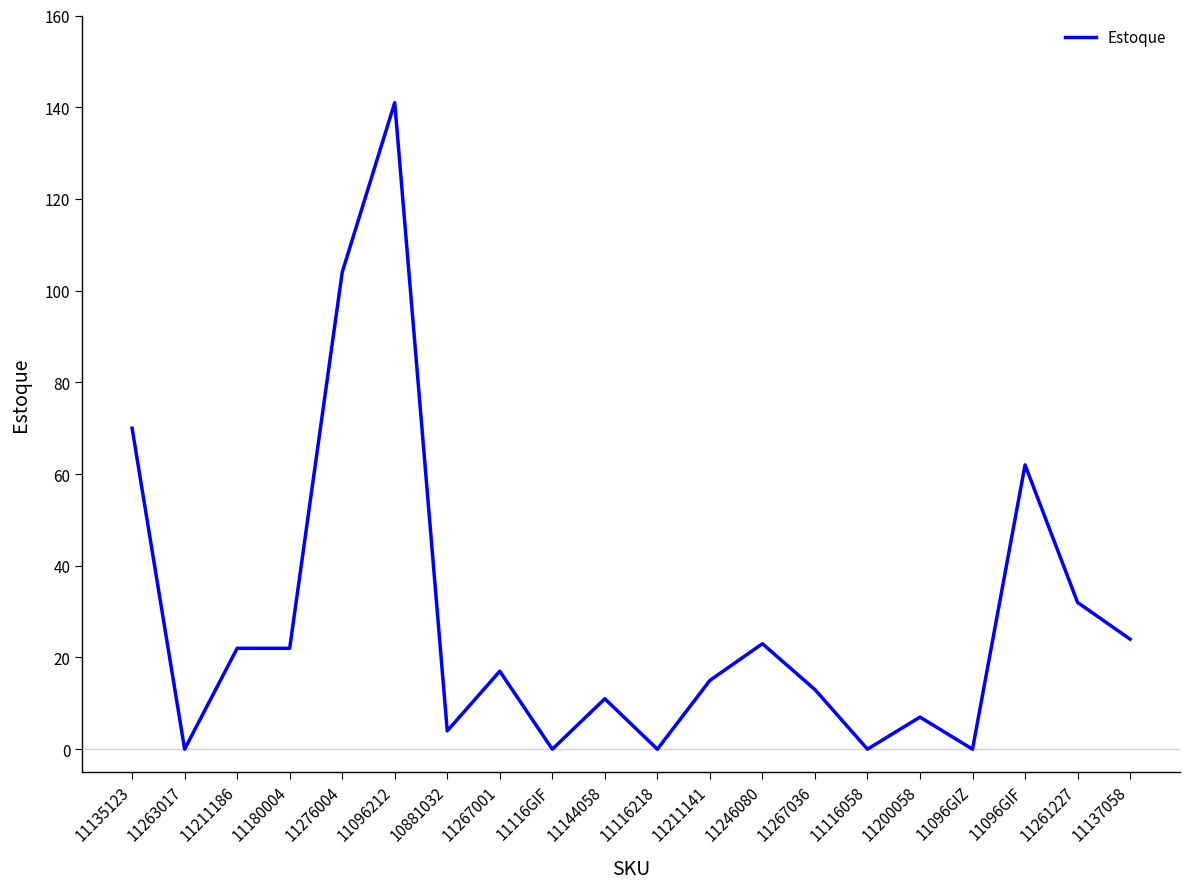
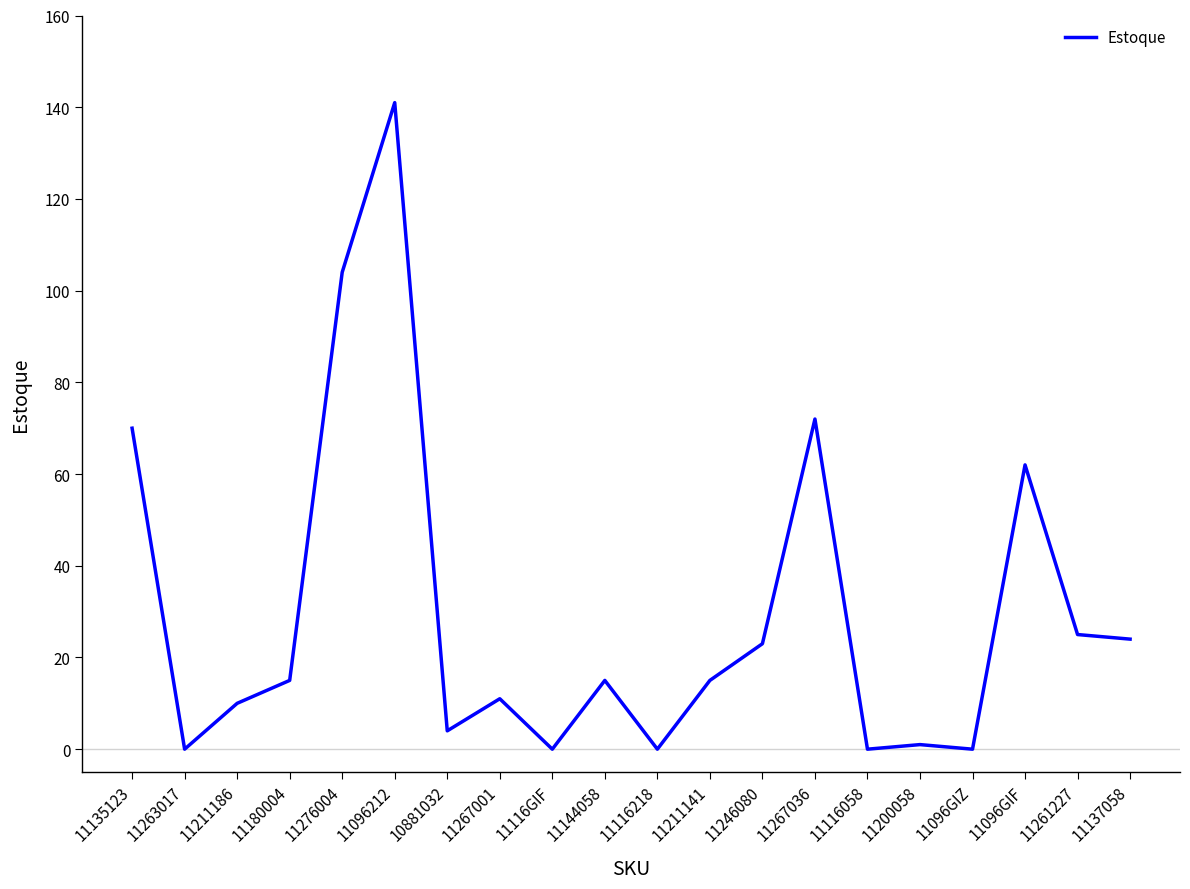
  {
    "11135123": 70,
    "11263017": 0,
-   "11211186": 22,
-   "11180004": 22,
+   "11211186": 10,
+   "11180004": 15,
    "11276004": 104,
    "11096212": 141,
    "10881032": 4,
-   "11267001": 17,
+   "11267001": 11,
    "11116GIF": 0,
-   "11144058": 11,
+   "11144058": 15,
    "11116218": 0,
    "11211141": 15,
    "11246080": 23,
-   "11267036": 13,
+   "11267036": 72,
    "11116058": 0,
-   "11200058": 7,
+   "11200058": 1,
    "11096GIZ": 0,
    "11096GIF": 62,
-   "11261227": 32,
+   "11261227": 25,
    "11137058": 24
  }
